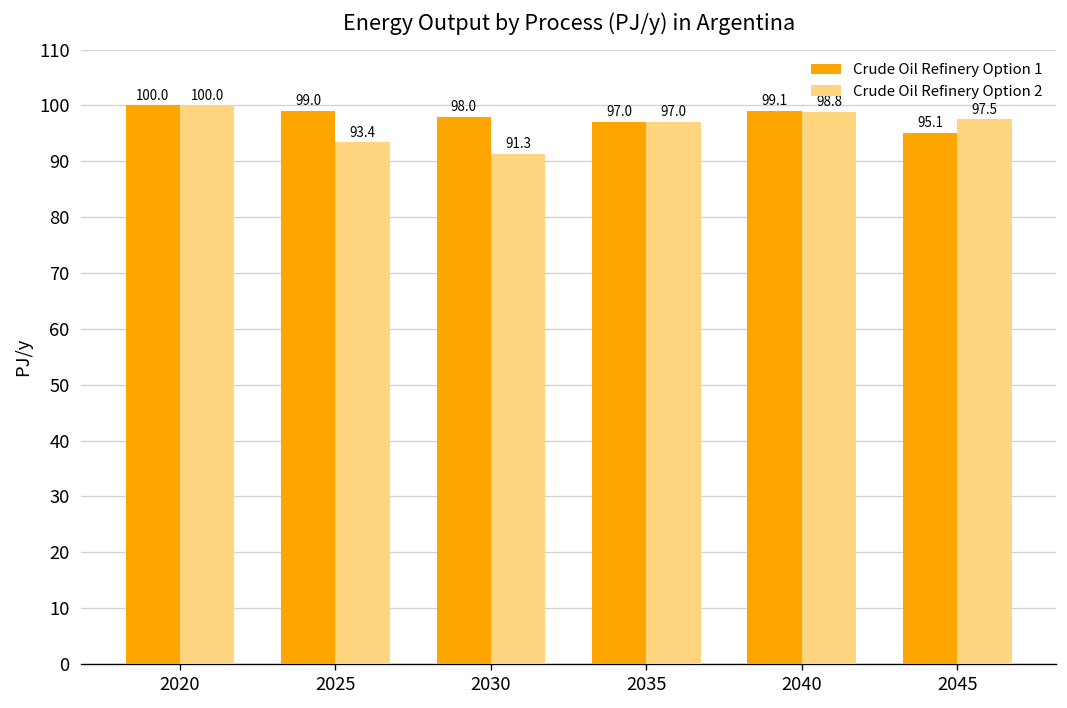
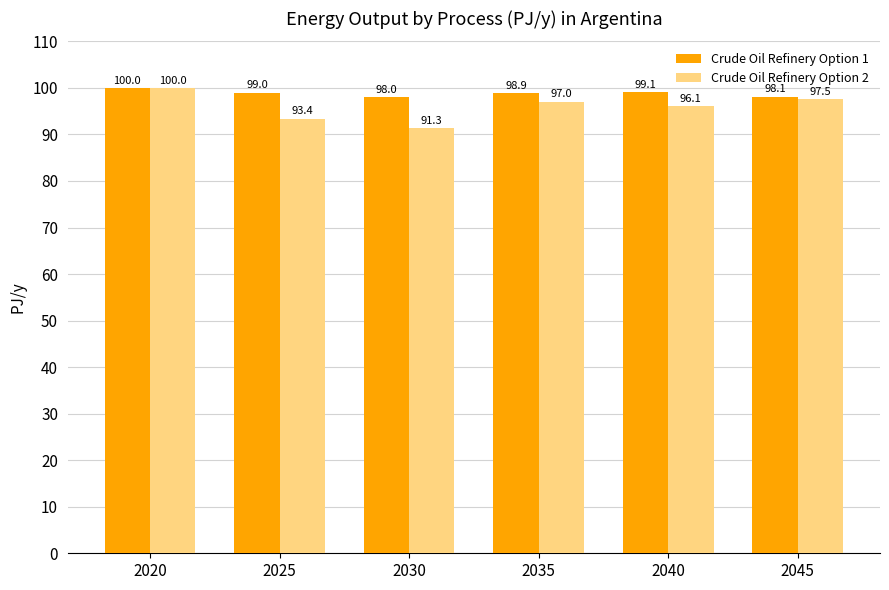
  {
    "Crude Oil Refinery Option 1": {
      "2020": 100.0,
      "2025": 99.0,
      "2030": 98.0,
-     "2035": 97.0,
+     "2035": 98.9,
      "2040": 99.1,
-     "2045": 95.1
+     "2045": 98.1
    },
    "Crude Oil Refinery Option 2": {
      "2020": 100.0,
      "2025": 93.4,
      "2030": 91.3,
      "2035": 97.0,
-     "2040": 98.8,
+     "2040": 96.1,
      "2045": 97.5
    }
  }
